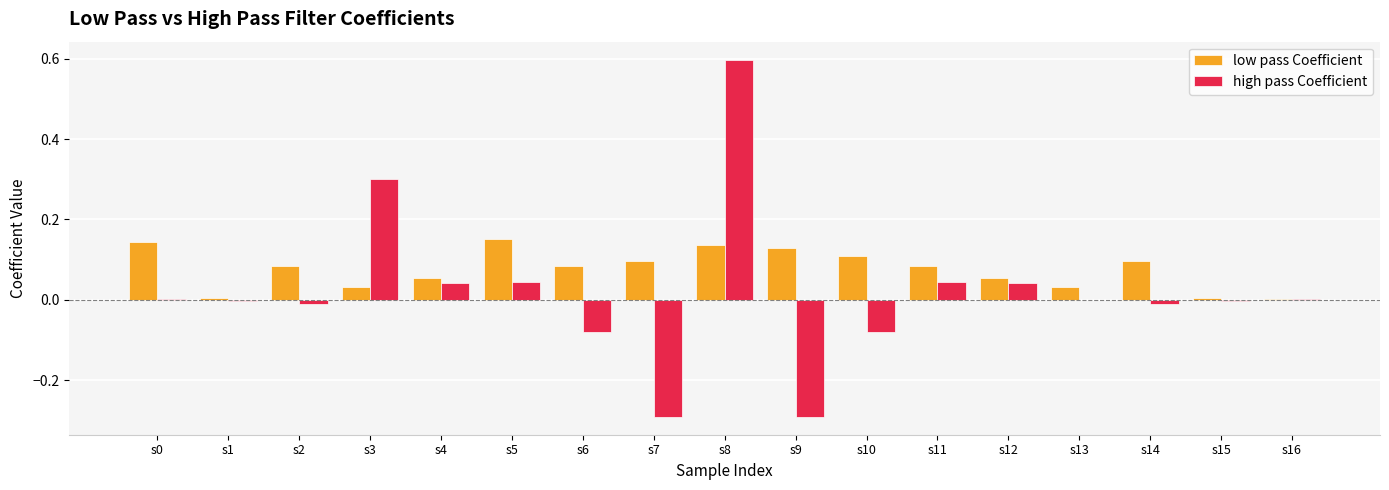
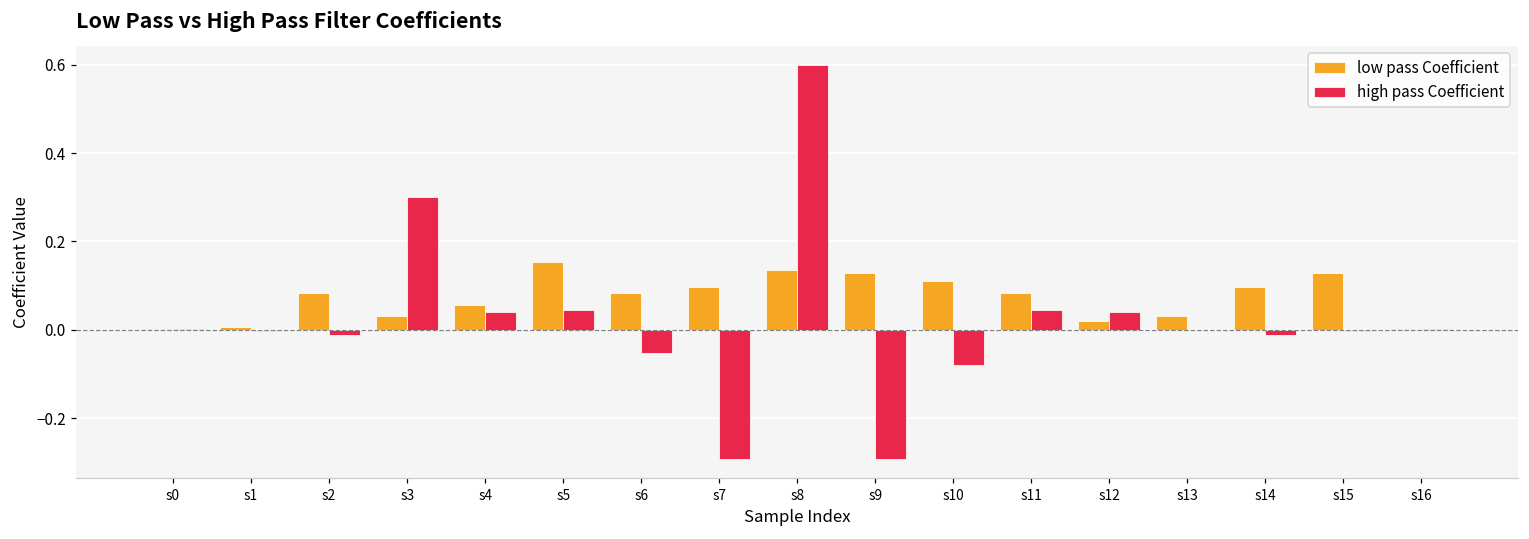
  {
    "low pass Coefficient": {
-     "s0": 0.14,
+     "s0": 0.00,
      "s2": 0.08,
      "s3": 0.03,
      "s4": 0.06,
      "s5": 0.15,
      "s6": 0.08,
      "s7": 0.10,
      "s8": 0.14,
      "s9": 0.13,
      "s10": 0.11,
      "s11": 0.08,
-     "s12": 0.06,
+     "s12": 0.02,
      "s13": 0.03,
      "s14": 0.10,
-     "s15": 0.01
+     "s15": 0.13
    },
    "high pass Coefficient": {
      "s2": -0.01,
      "s3": 0.30,
      "s4": 0.04,
      "s5": 0.04,
-     "s6": -0.08,
+     "s6": -0.05,
      "s7": -0.29,
      "s8": 0.60,
      "s9": -0.29,
      "s10": -0.08,
      "s11": 0.04,
      "s12": 0.04,
      "s13": 0.00,
      "s14": -0.01
    }
  }
